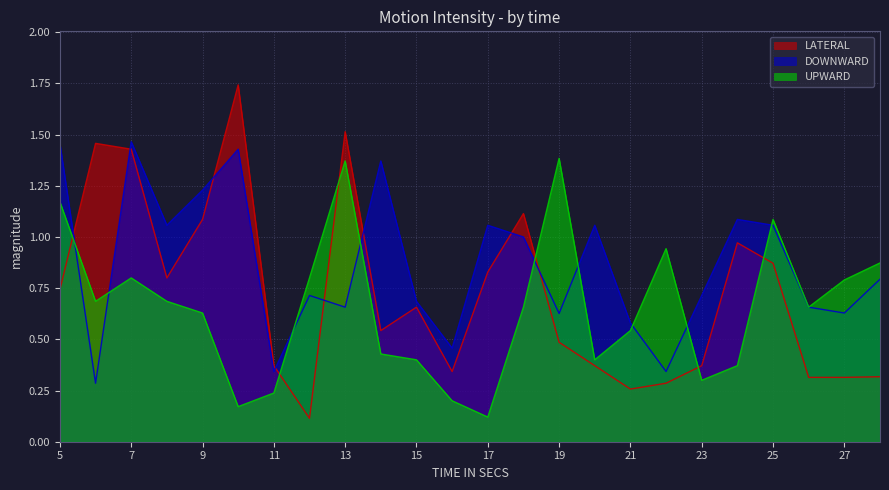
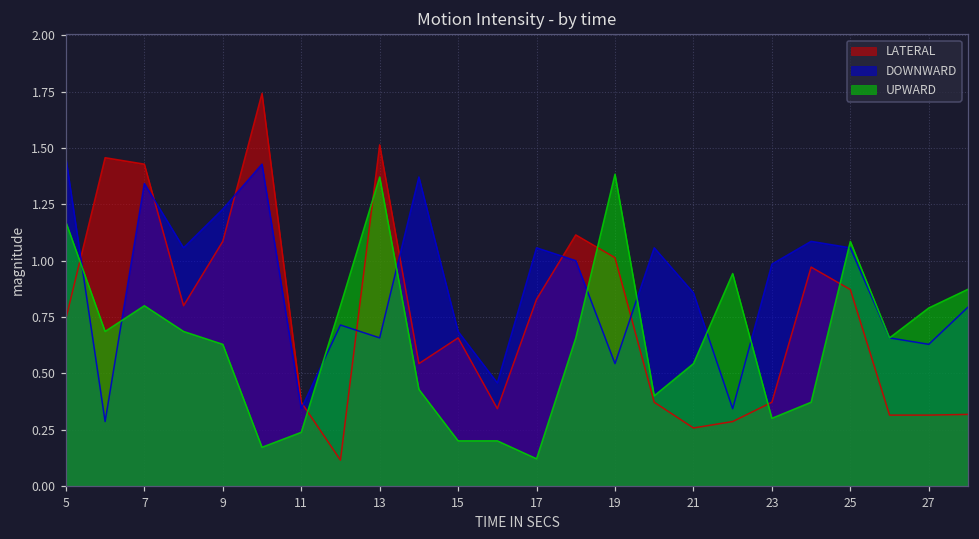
  {
    "LATERAL": {
      "5": 0.74,
      "7": 1.43,
      "9": 1.09,
      "11": 0.37,
      "13": 1.51,
      "15": 0.66,
      "17": 0.83,
-     "19": 0.49,
+     "19": 1.01,
      "21": 0.26,
      "23": 0.37,
      "25": 0.87,
      "27": 0.31
    },
    "DOWNWARD": {
      "5": 1.46,
-     "7": 1.47,
+     "7": 1.34,
      "9": 1.23,
      "11": 0.34,
      "13": 0.66,
      "15": 0.69,
      "17": 1.06,
-     "19": 0.63,
-     "21": 0.58,
-     "23": 0.71,
+     "19": 0.54,
+     "21": 0.86,
+     "23": 0.98,
      "25": 1.06,
      "27": 0.63
    },
    "UPWARD": {
      "5": 1.17,
      "7": 0.8,
      "9": 0.63,
      "11": 0.24,
      "13": 1.37,
-     "15": 0.4,
+     "15": 0.2,
      "17": 0.12,
      "19": 1.38,
      "21": 0.54,
      "23": 0.3,
      "25": 1.09,
      "27": 0.8
    }
  }
